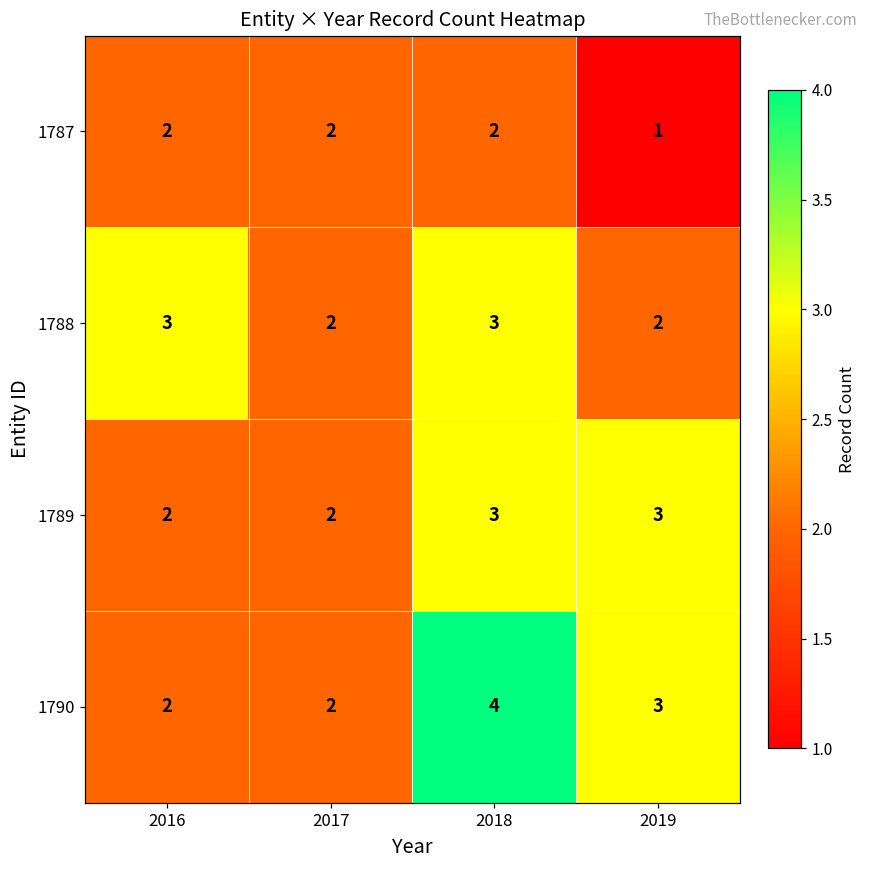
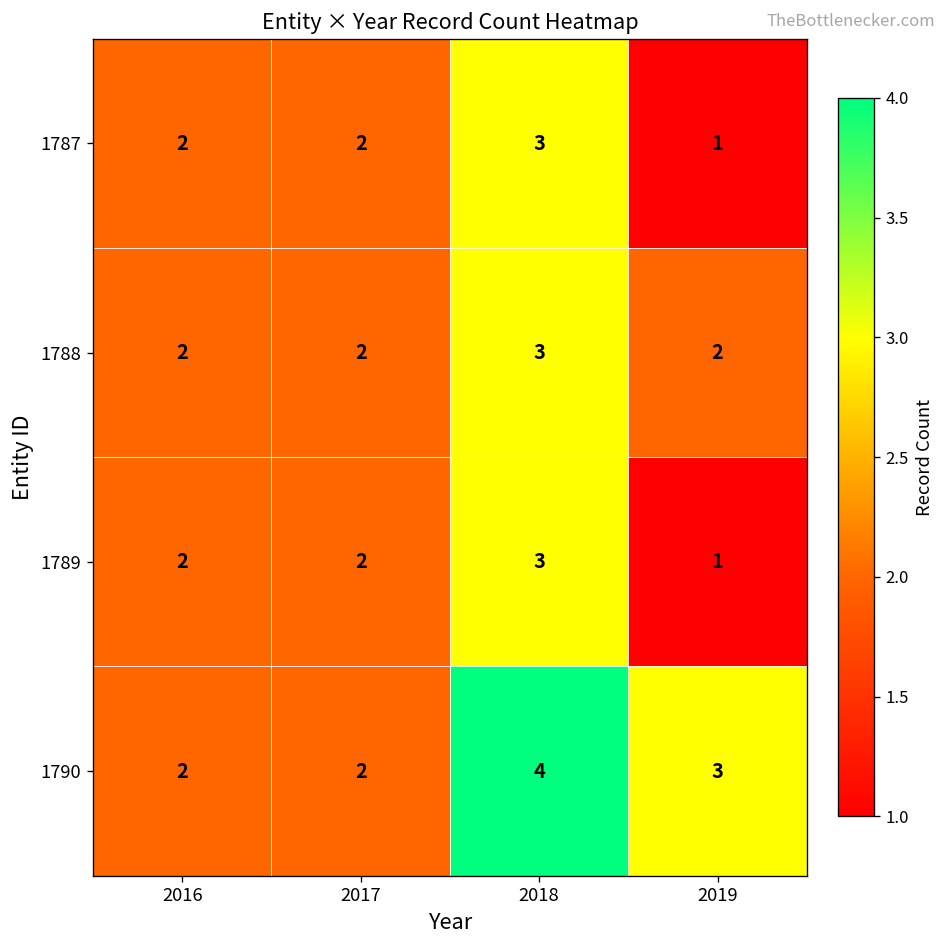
  {
    "1787": {
      "2016": 2,
      "2017": 2,
-     "2018": 2,
+     "2018": 3,
      "2019": 1
    },
    "1788": {
-     "2016": 3,
+     "2016": 2,
      "2017": 2,
      "2018": 3,
      "2019": 2
    },
    "1789": {
      "2016": 2,
      "2017": 2,
      "2018": 3,
-     "2019": 3
+     "2019": 1
    },
    "1790": {
      "2016": 2,
      "2017": 2,
      "2018": 4,
      "2019": 3
    }
  }
